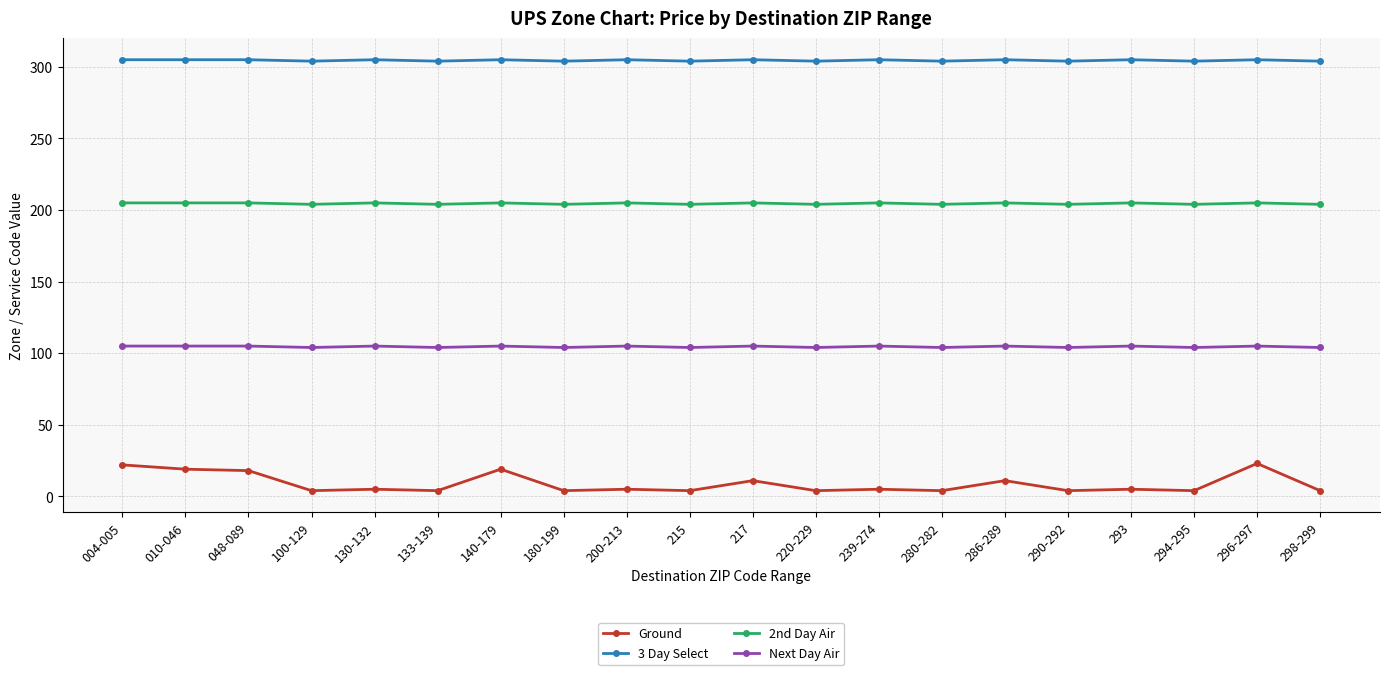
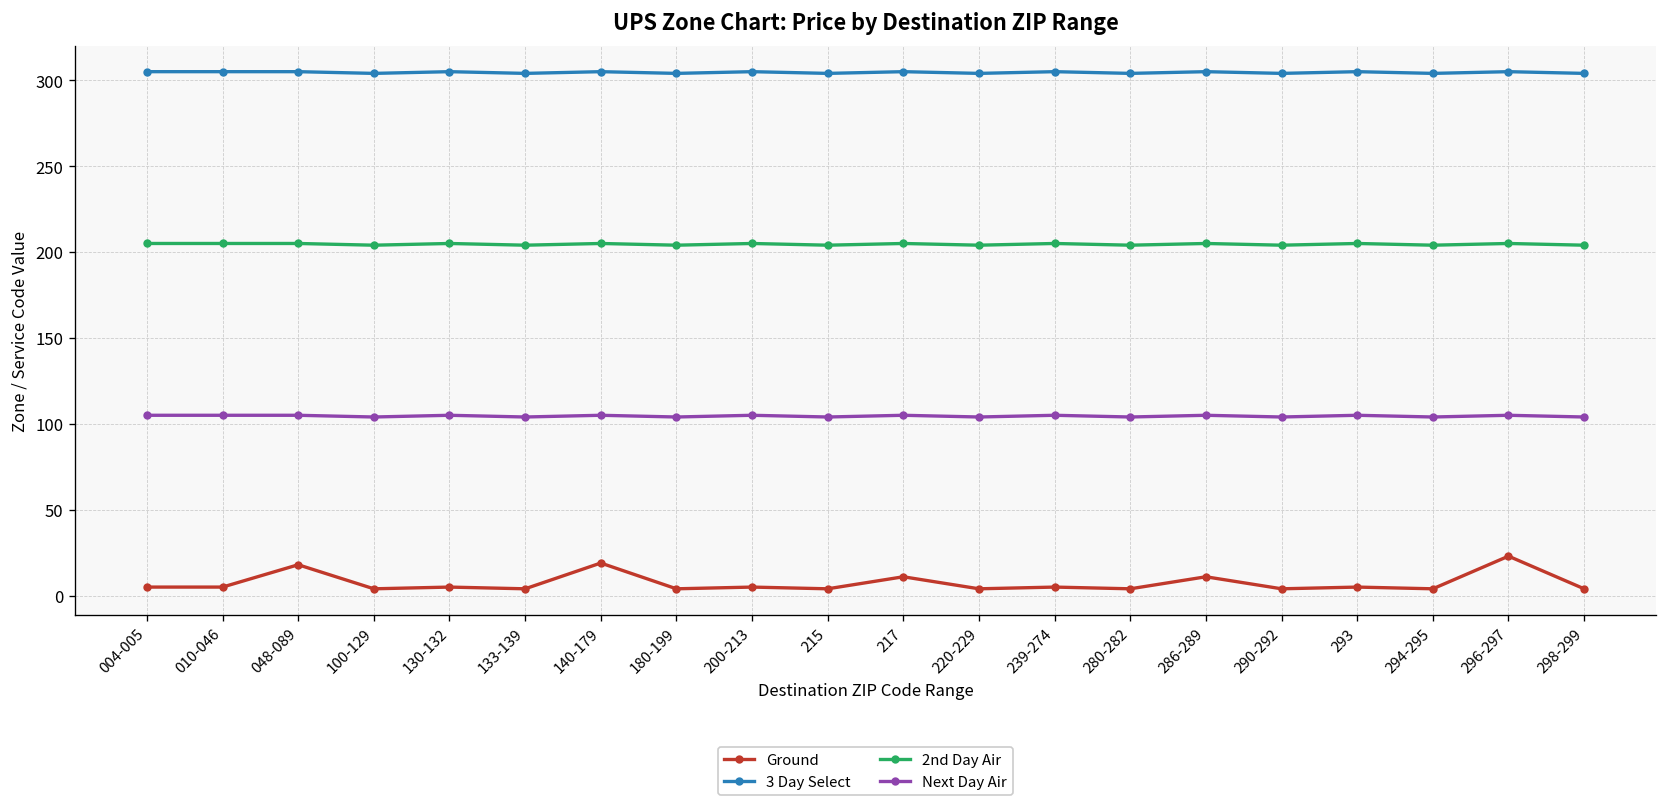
  {
    "Ground": {
-     "004-005": 22,
-     "010-046": 19,
+     "004-005": 5,
+     "010-046": 5,
      "048-089": 18,
      "100-129": 4,
      "130-132": 5,
      "133-139": 4,
      "140-179": 19,
      "180-199": 4,
      "200-213": 5,
      "215": 4,
      "217": 11,
      "220-229": 4,
      "239-274": 5,
      "280-282": 4,
      "286-289": 11,
      "290-292": 4,
      "293": 5,
      "294-295": 4,
      "296-297": 23,
      "298-299": 4
    },
    "3 Day Select": {
      "004-005": 305,
      "010-046": 305,
      "048-089": 305,
      "100-129": 304,
      "130-132": 305,
      "133-139": 304,
      "140-179": 305,
      "180-199": 304,
      "200-213": 305,
      "215": 304,
      "217": 305,
      "220-229": 304,
      "239-274": 305,
      "280-282": 304,
      "286-289": 305,
      "290-292": 304,
      "293": 305,
      "294-295": 304,
      "296-297": 305,
      "298-299": 304
    },
    "2nd Day Air": {
      "004-005": 205,
      "010-046": 205,
      "048-089": 205,
      "100-129": 204,
      "130-132": 205,
      "133-139": 204,
      "140-179": 205,
      "180-199": 204,
      "200-213": 205,
      "215": 204,
      "217": 205,
      "220-229": 204,
      "239-274": 205,
      "280-282": 204,
      "286-289": 205,
      "290-292": 204,
      "293": 205,
      "294-295": 204,
      "296-297": 205,
      "298-299": 204
    },
    "Next Day Air": {
      "004-005": 105,
      "010-046": 105,
      "048-089": 105,
      "100-129": 104,
      "130-132": 105,
      "133-139": 104,
      "140-179": 105,
      "180-199": 104,
      "200-213": 105,
      "215": 104,
      "217": 105,
      "220-229": 104,
      "239-274": 105,
      "280-282": 104,
      "286-289": 105,
      "290-292": 104,
      "293": 105,
      "294-295": 104,
      "296-297": 105,
      "298-299": 104
    }
  }
